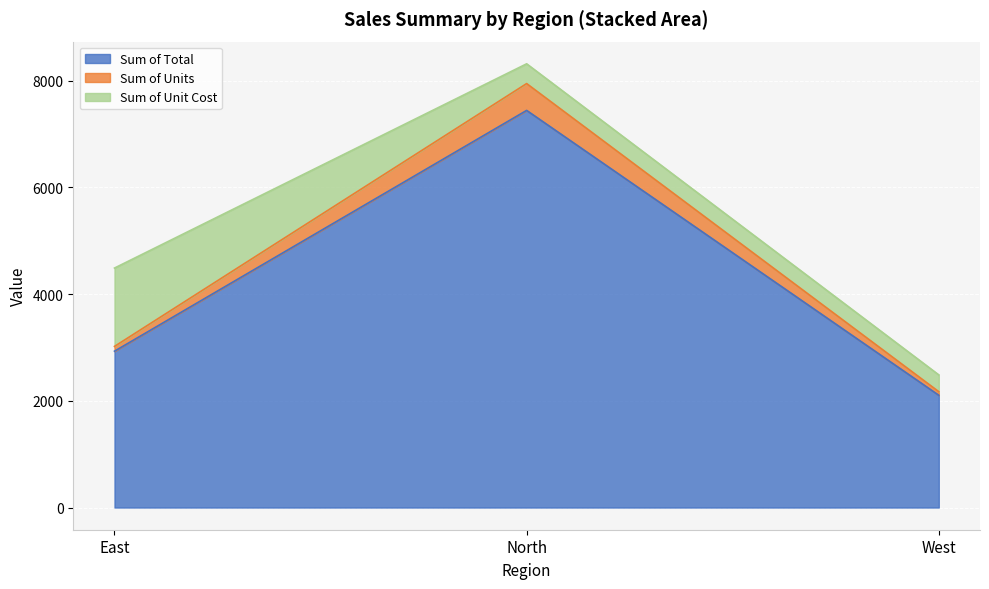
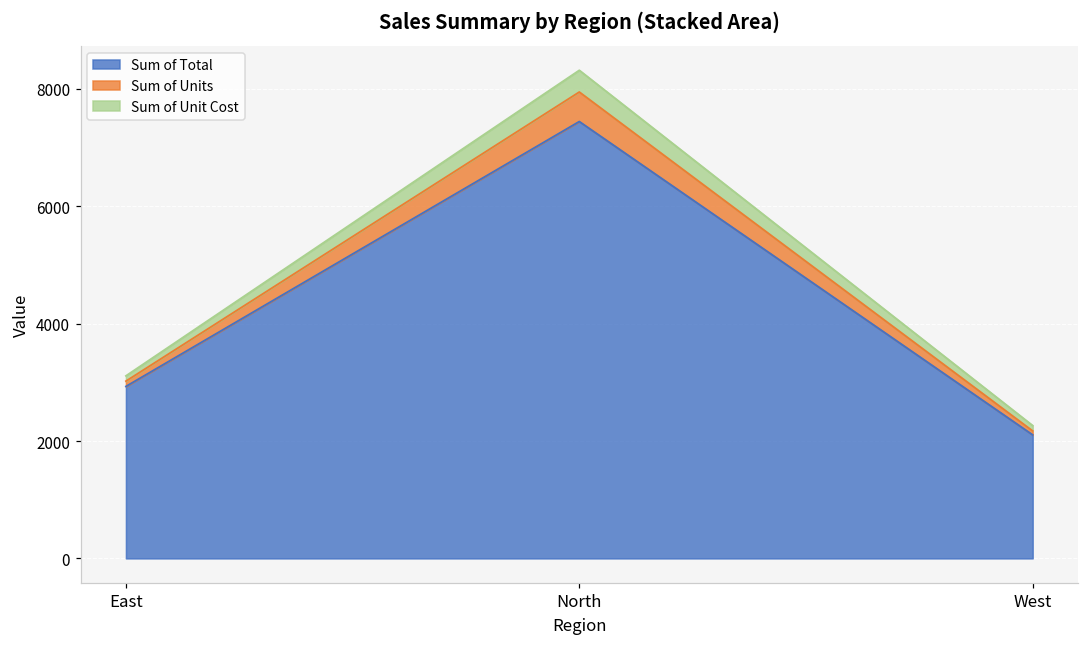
  {
    "Sum of Total": {
      "East": 2900,
      "North": 7400,
      "West": 2100
    },
    "Sum of Units": {
      "East": 100,
      "North": 500,
      "West": 100
    },
    "Sum of Unit Cost": {
-     "East": 1500,
+     "East": 100,
      "North": 400,
-     "West": 300
+     "West": 100
    }
  }
